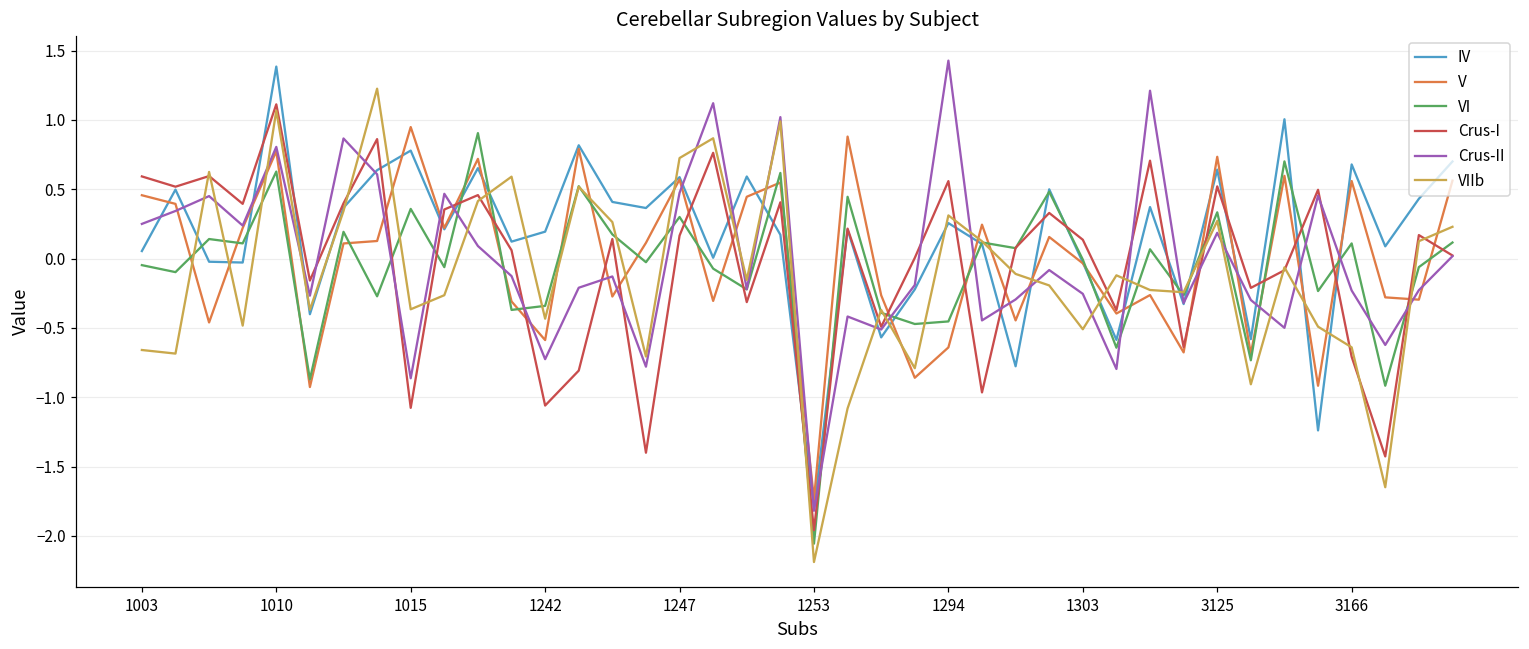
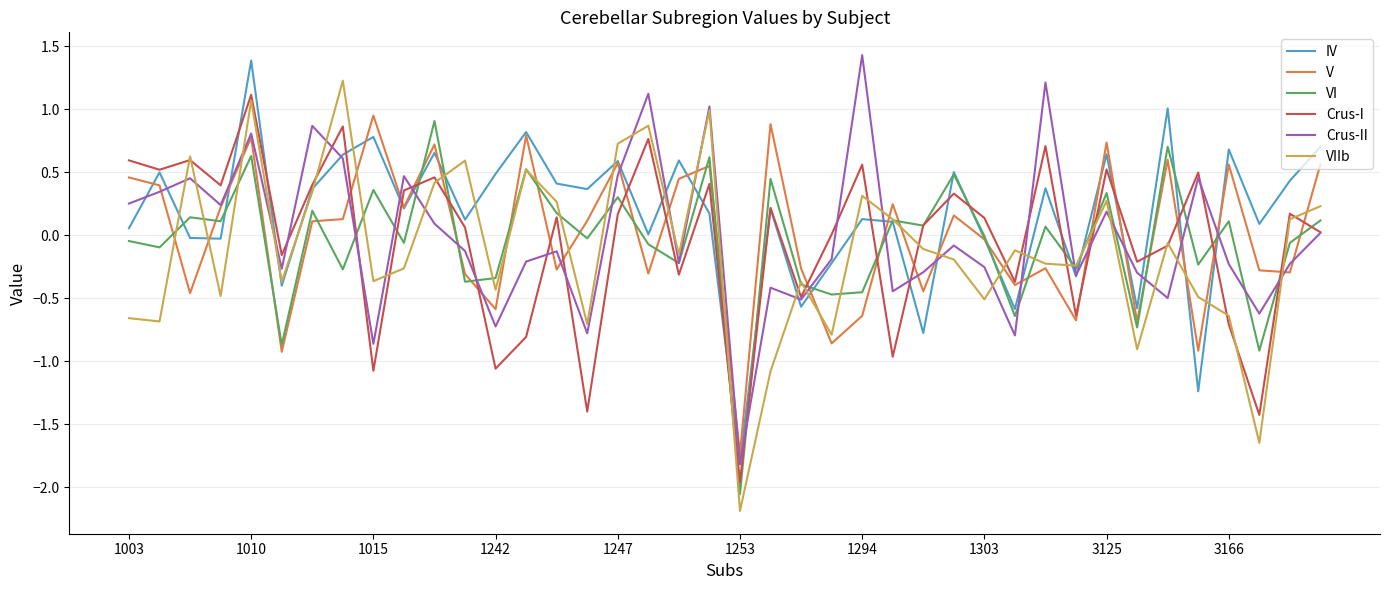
  {
    "IV": {
      "1003": 0.05,
      "1010": 1.38,
      "1015": 0.78,
-     "1242": 0.19,
-     "1294": 0.26,
+     "1242": 0.49,
+     "1294": 0.13,
      "3125": 0.64,
      "3166": 0.68
    },
    "VI": {
      "1003": -0.05,
      "1010": 0.63,
      "1015": 0.36,
      "1242": -0.34,
      "1247": 0.30,
      "1253": -2.06,
      "1294": -0.45,
      "1303": -0.01,
      "3125": 0.33,
      "3166": 0.11
    },
    "Crus-II": {
      "1003": 0.25,
      "1010": 0.81,
      "1015": -0.86,
      "1242": -0.73,
      "1247": 0.47,
      "1294": 1.43,
      "1303": -0.25,
      "3125": 0.19,
      "3166": -0.23
    }
  }
